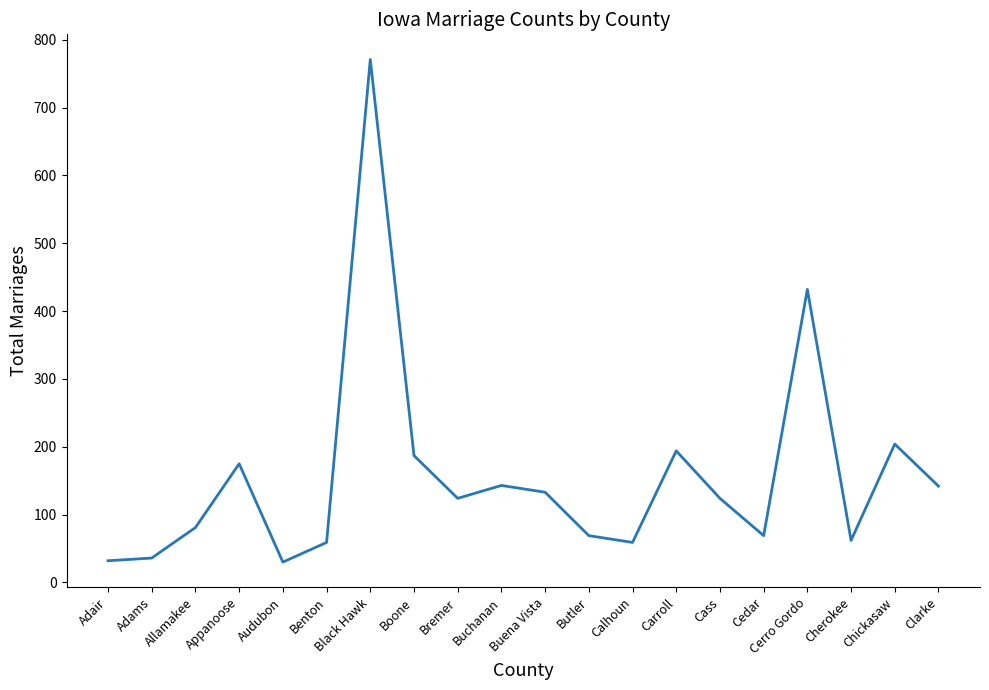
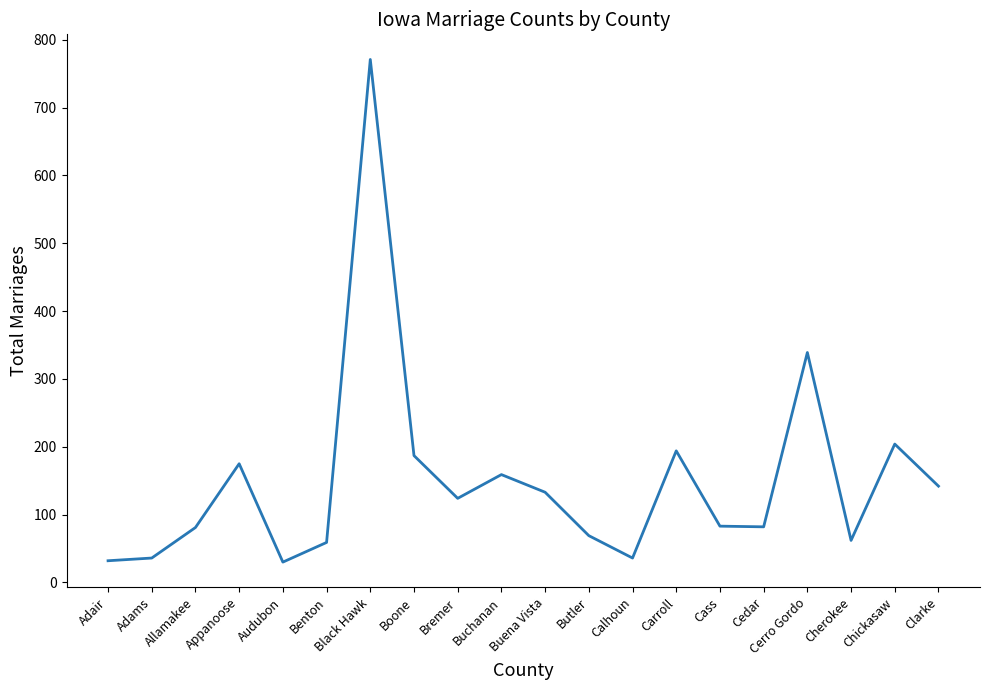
  {
    "Adair": 30,
    "Adams": 40,
    "Allamakee": 80,
    "Appanoose": 180,
    "Audubon": 30,
    "Benton": 60,
    "Black Hawk": 770,
    "Boone": 190,
    "Bremer": 120,
-   "Buchanan": 140,
+   "Buchanan": 160,
    "Buena Vista": 130,
    "Butler": 70,
-   "Calhoun": 60,
+   "Calhoun": 40,
    "Carroll": 190,
-   "Cass": 120,
-   "Cedar": 70,
-   "Cerro Gordo": 430,
+   "Cass": 80,
+   "Cedar": 80,
+   "Cerro Gordo": 340,
    "Cherokee": 60,
    "Chickasaw": 200,
    "Clarke": 140
  }
